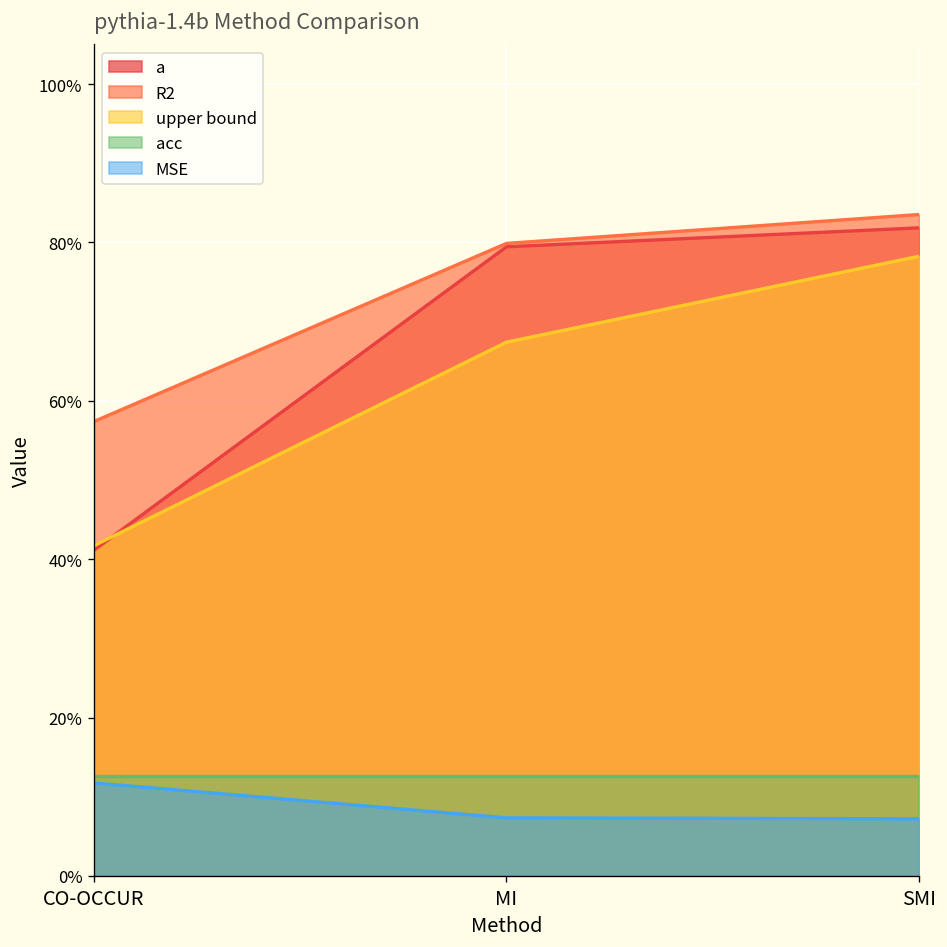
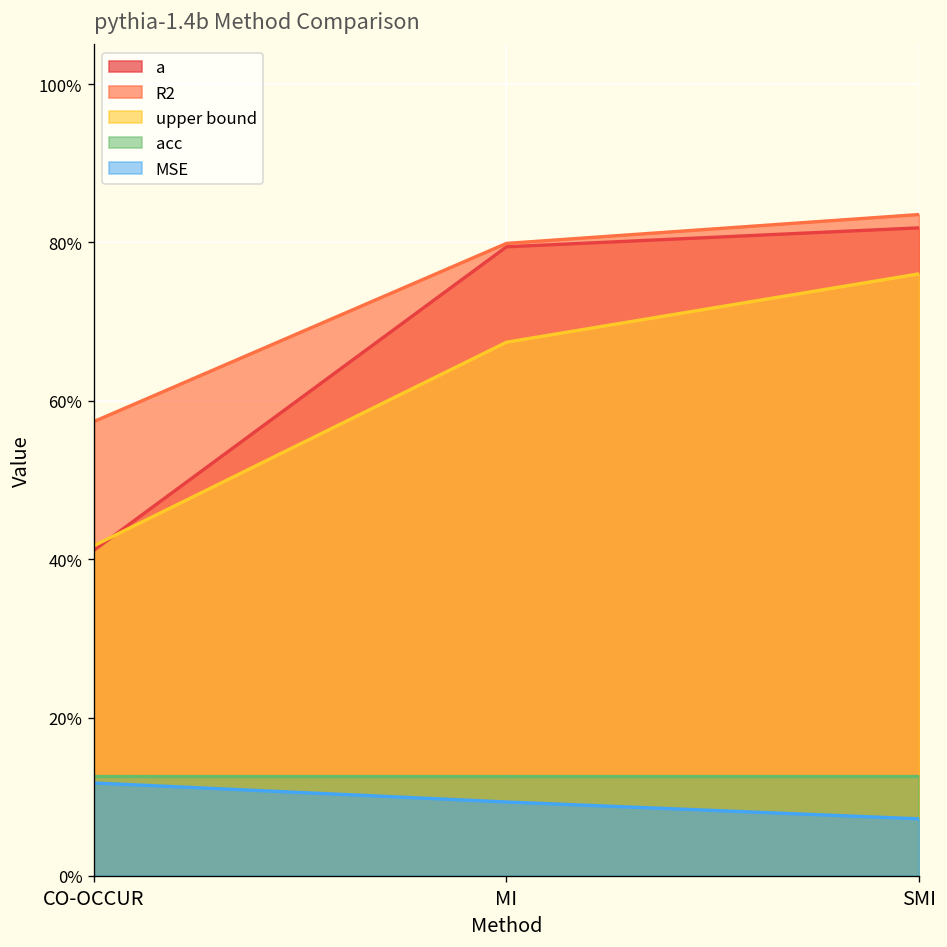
  {
    "upper bound": {
      "CO-OCCUR": "42%",
      "MI": "67%",
-     "SMI": "78%"
+     "SMI": "76%"
    },
    "acc": {
      "CO-OCCUR": "13%",
      "MI": "13%",
      "SMI": "13%"
    },
    "MSE": {
      "CO-OCCUR": "12%",
-     "MI": "7%",
+     "MI": "9%",
      "SMI": "7%"
    }
  }
